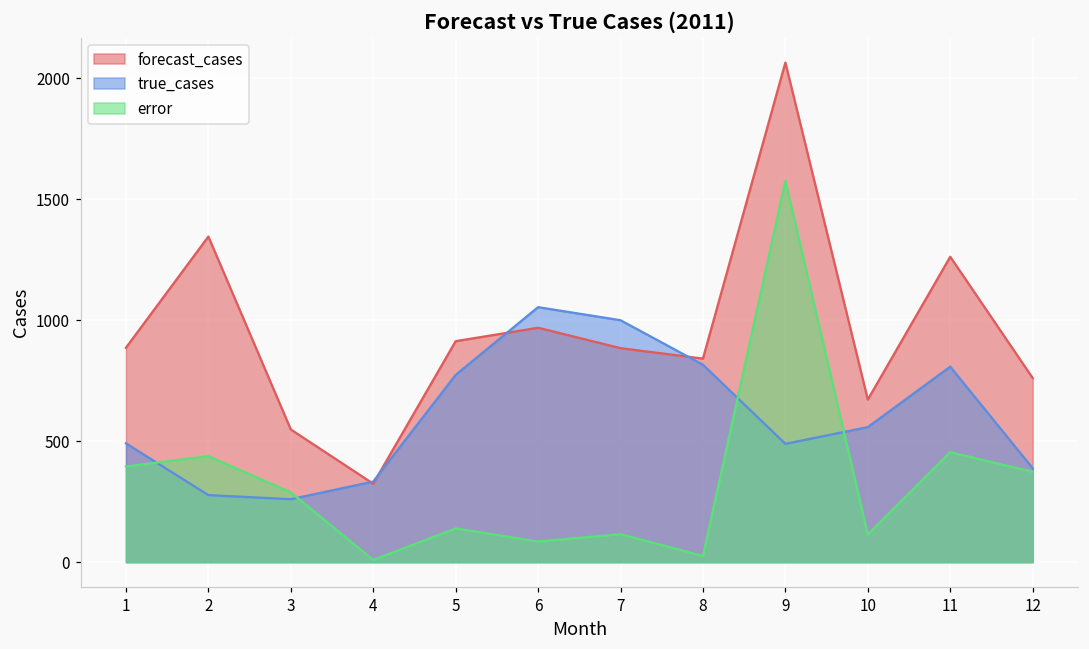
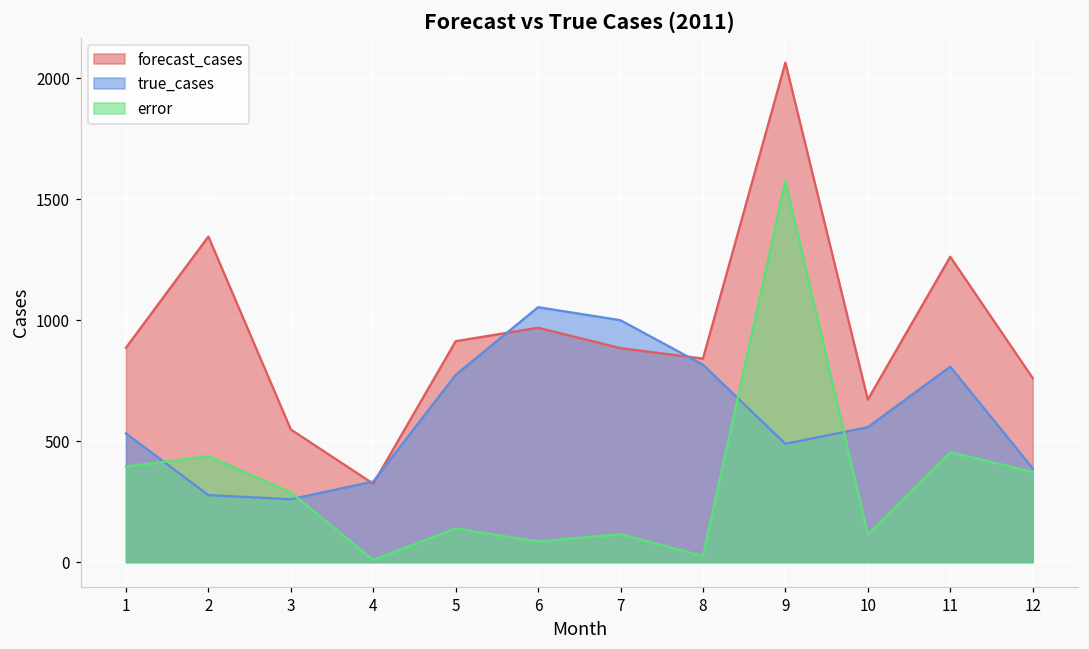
  {
    "forecast_cases": {
      "1": 890,
      "2": 1350,
      "3": 550,
      "5": 910,
      "6": 970,
      "7": 880,
      "8": 840,
      "9": 2070,
      "10": 670,
      "11": 1260,
      "12": 760
    },
    "true_cases": {
-     "1": 490,
+     "1": 530,
      "2": 280,
      "3": 260,
      "5": 770,
      "6": 1050,
      "7": 1000,
      "8": 820,
      "9": 490,
      "10": 560,
      "11": 810,
      "12": 390
    },
    "error": {
      "1": 400,
      "2": 440,
      "3": 290,
      "4": 10,
      "5": 140,
      "6": 90,
      "7": 120,
      "8": 30,
      "9": 1580,
      "10": 110,
      "11": 450,
      "12": 370
    }
  }
